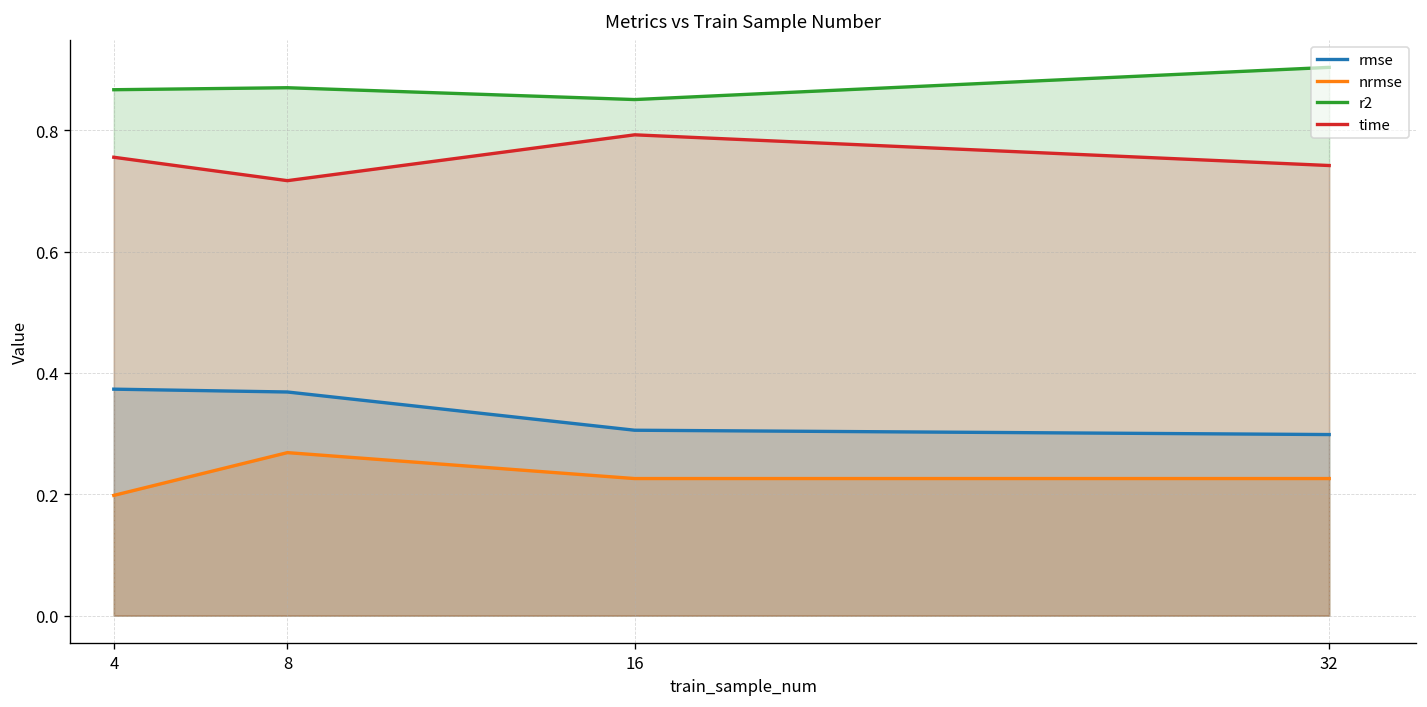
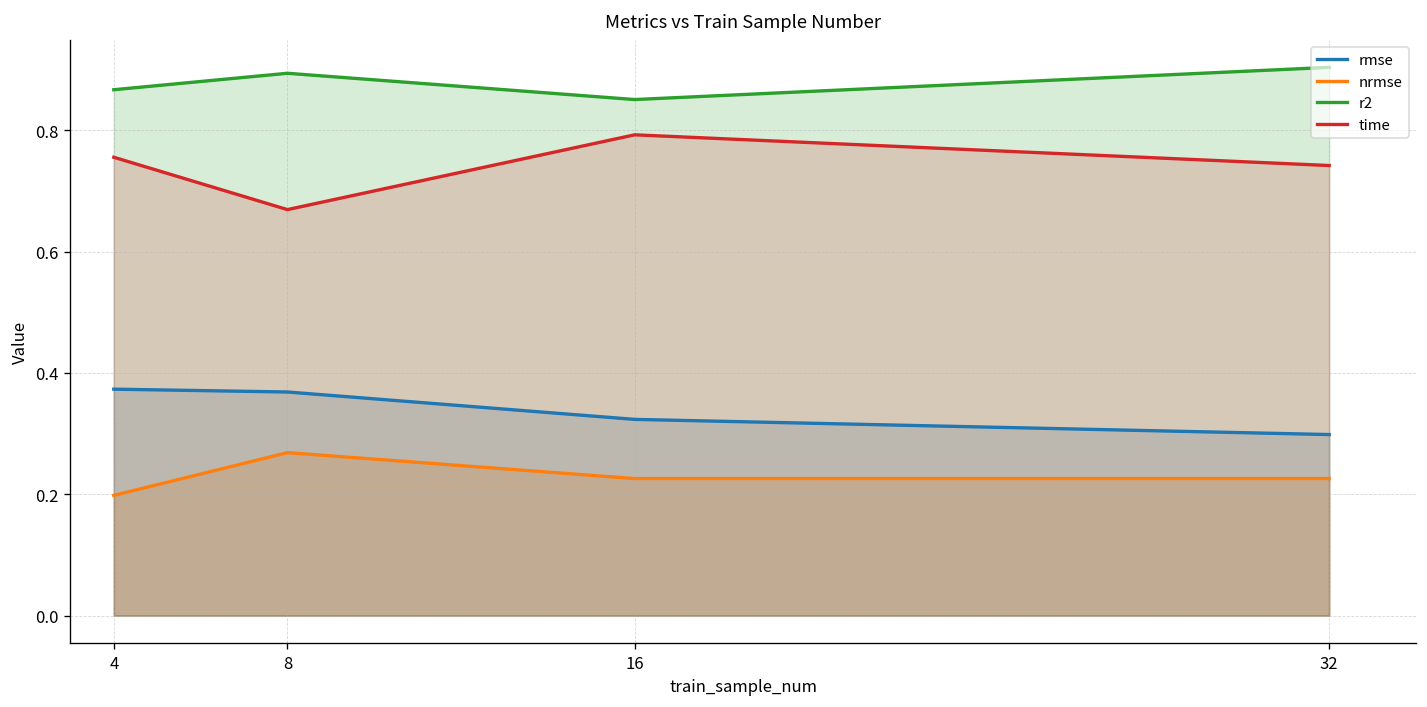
  {
    "rmse": {
      "4": 0.37,
      "8": 0.37,
-     "16": 0.31,
+     "16": 0.32,
      "32": 0.30
    },
    "nrmse": {
      "4": 0.20,
      "8": 0.27,
      "16": 0.23,
      "32": 0.23
    },
    "r2": {
      "4": 0.87,
-     "8": 0.87,
+     "8": 0.89,
      "16": 0.85
    },
    "time": {
      "4": 0.76,
-     "8": 0.72,
+     "8": 0.67,
      "16": 0.79,
      "32": 0.74
    }
  }
